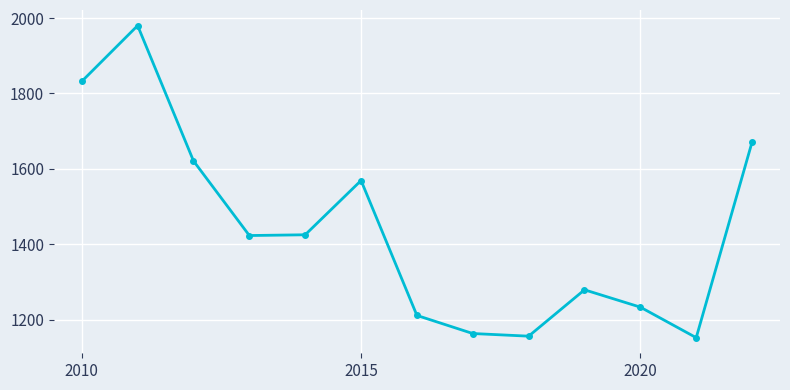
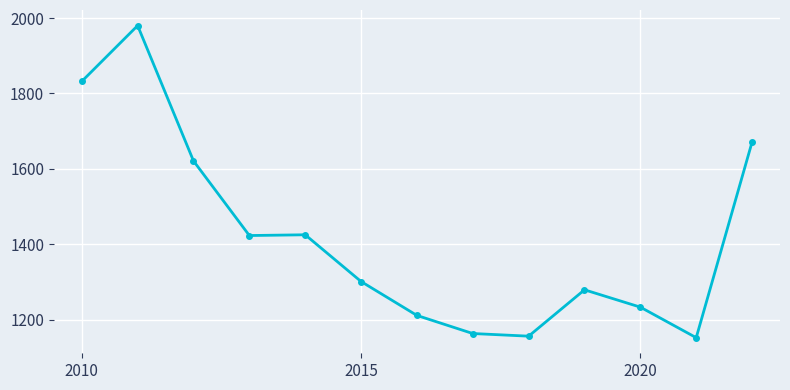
  {
    "2010": 1830,
-   "2015": 1570,
+   "2015": 1300,
    "2020": 1230
  }
